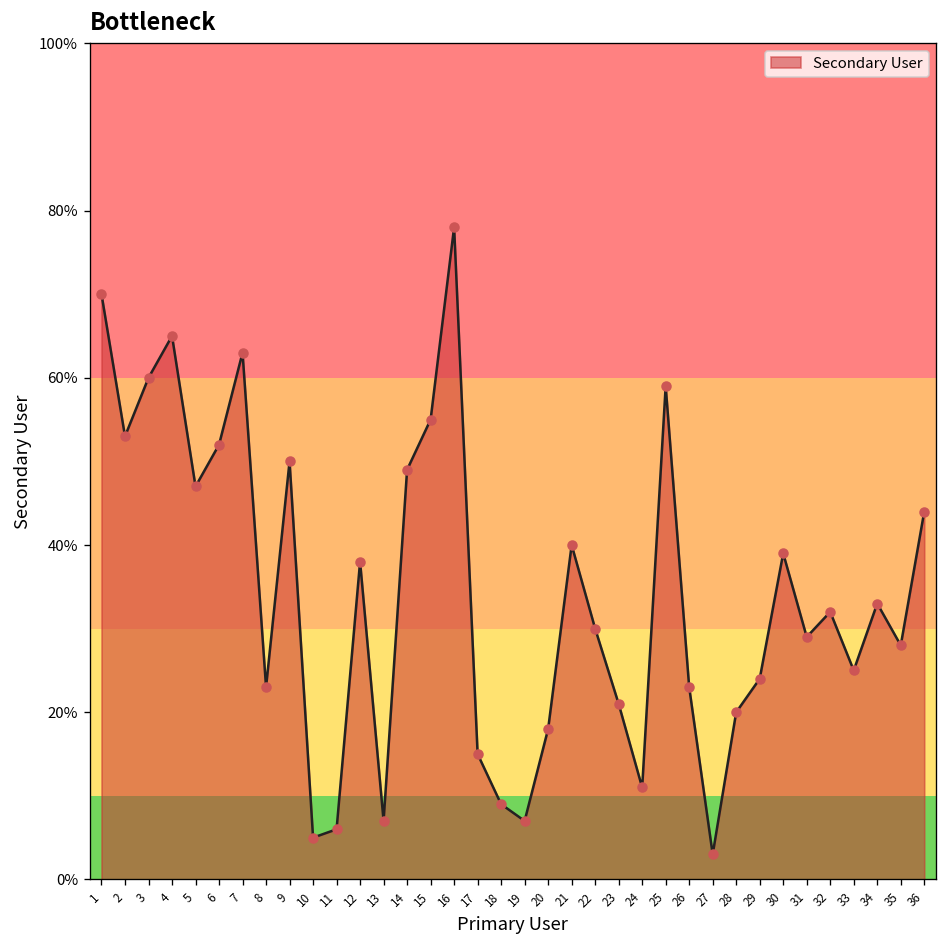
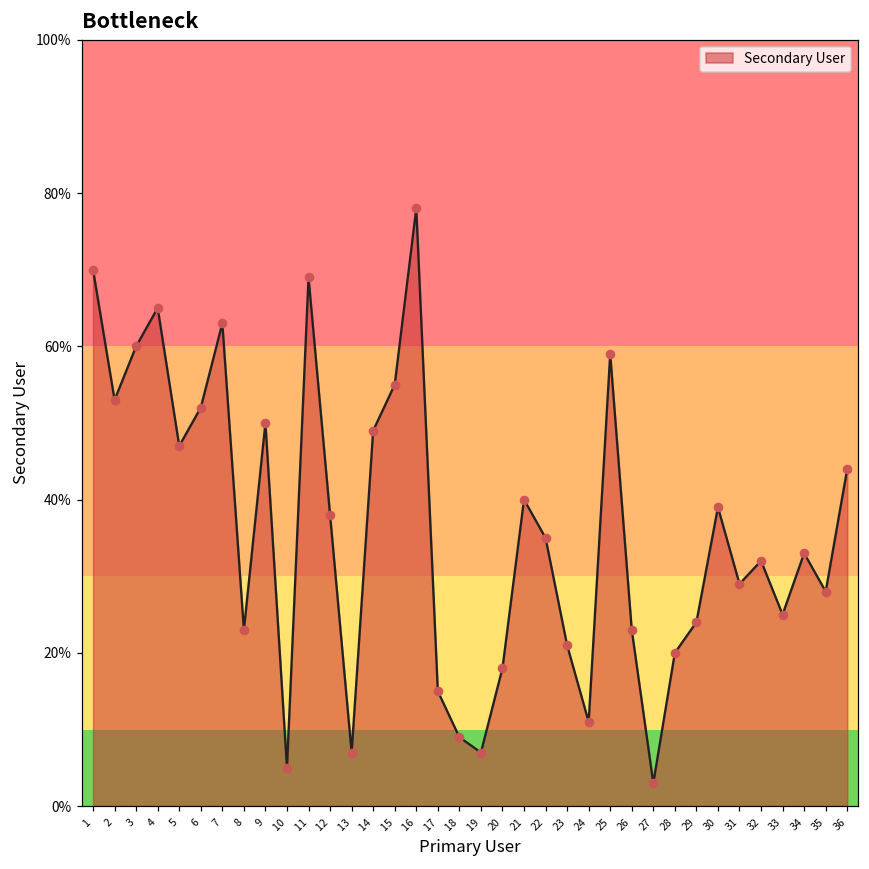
  {
    "1": "70%",
    "2": "53%",
    "3": "60%",
    "4": "65%",
    "5": "47%",
    "6": "52%",
    "7": "63%",
    "8": "23%",
    "9": "50%",
    "10": "5%",
-   "11": "6%",
+   "11": "69%",
    "12": "38%",
    "13": "7%",
    "14": "49%",
    "15": "55%",
    "16": "78%",
    "17": "15%",
    "18": "9%",
    "19": "7%",
    "20": "18%",
    "21": "40%",
-   "22": "30%",
+   "22": "35%",
    "23": "21%",
    "24": "11%",
    "25": "59%",
    "26": "23%",
    "27": "3%",
    "28": "20%",
    "29": "24%",
    "30": "39%",
    "31": "29%",
    "32": "32%",
    "33": "25%",
    "34": "33%",
    "35": "28%",
    "36": "44%"
  }
